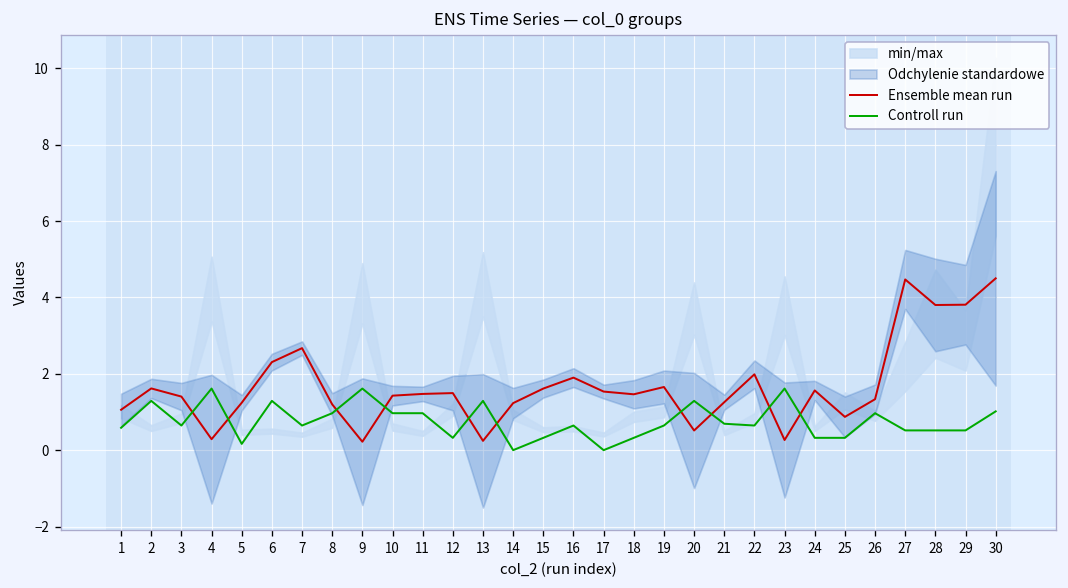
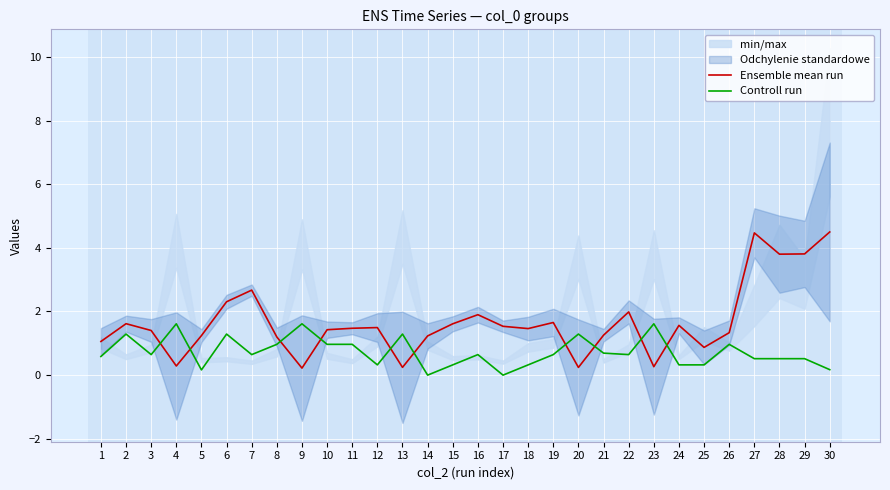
  {
    "Ensemble mean run": {
      "1": 1.1,
      "2": 1.6,
      "3": 1.4,
      "4": 0.3,
      "5": 1.2,
      "6": 2.3,
      "7": 2.7,
      "8": 1.2,
      "9": 0.2,
      "10": 1.4,
      "11": 1.5,
      "12": 1.5,
      "13": 0.2,
      "14": 1.2,
      "15": 1.6,
      "16": 1.9,
      "17": 1.5,
      "18": 1.5,
      "19": 1.7,
-     "20": 0.5,
+     "20": 0.2,
      "21": 1.3,
      "22": 2.0,
      "23": 0.3,
      "24": 1.6,
      "25": 0.9,
      "26": 1.3,
      "27": 4.5,
      "28": 3.8,
      "29": 3.8,
      "30": 4.5
    },
    "Controll run": {
      "1": 0.6,
      "2": 1.3,
      "3": 0.6,
      "4": 1.6,
      "5": 0.2,
      "6": 1.3,
      "7": 0.6,
      "8": 1.0,
      "9": 1.6,
      "10": 1.0,
      "11": 1.0,
      "12": 0.3,
      "13": 1.3,
      "14": 0.0,
      "15": 0.3,
      "17": 0.0,
      "18": 0.3,
      "19": 0.6,
      "20": 1.3,
      "21": 0.7,
      "22": 0.6,
      "23": 1.6,
      "24": 0.3,
      "25": 0.3,
      "27": 0.5,
      "28": 0.5,
      "29": 0.5,
-     "30": 1.0
+     "30": 0.2
    }
  }
